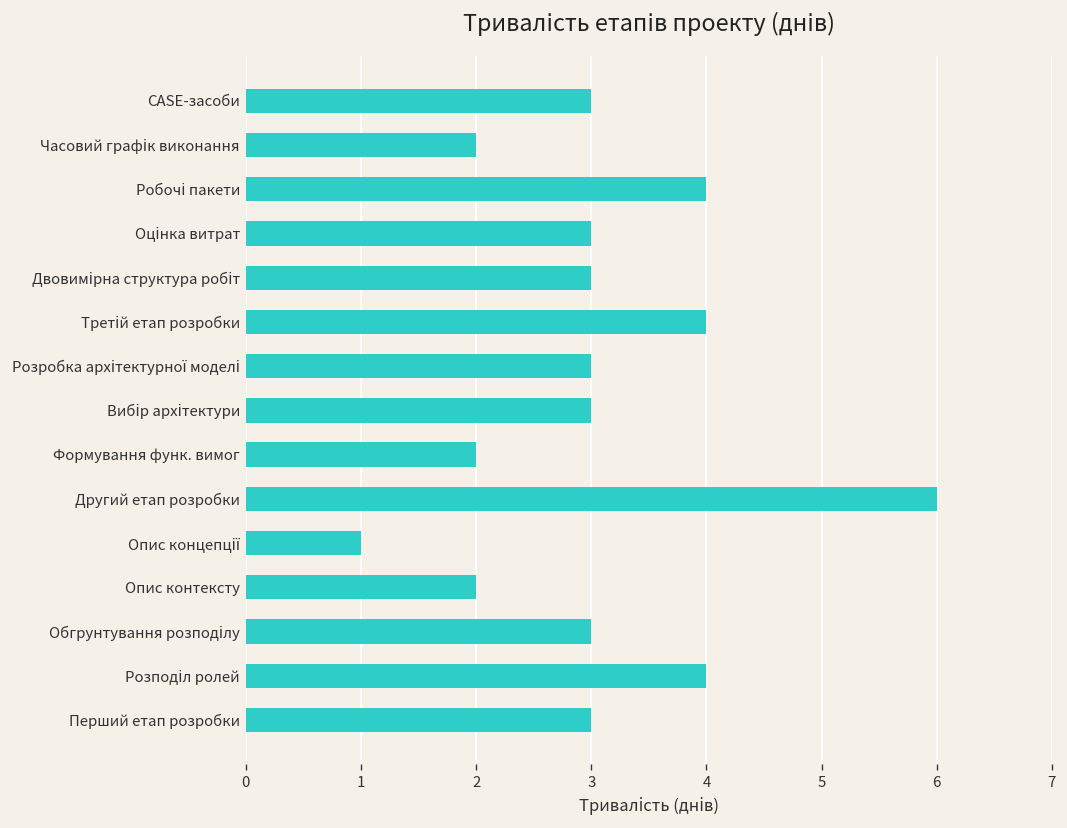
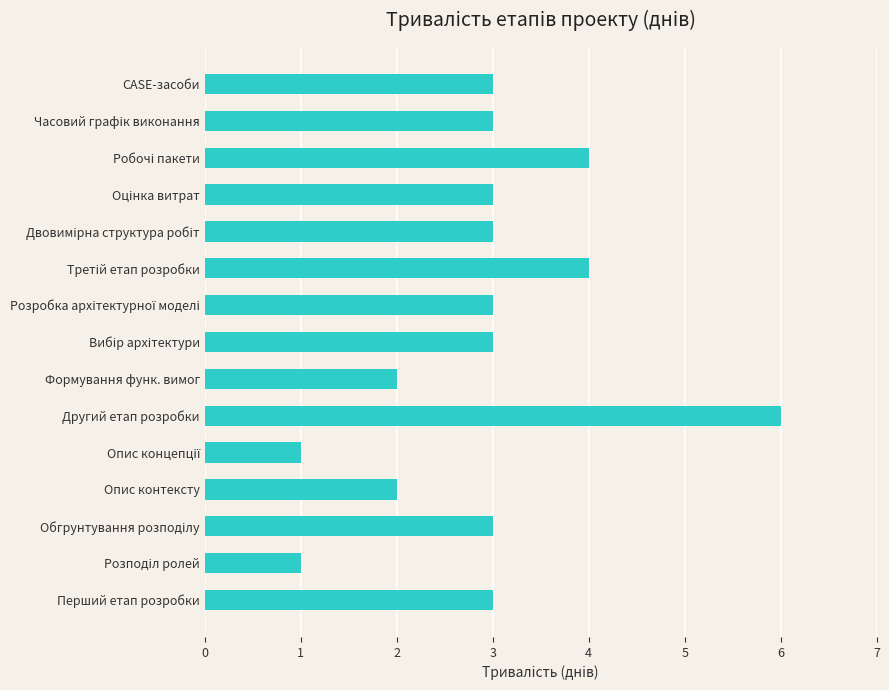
  {
    "CASE-засоби": 3,
-   "Часовий графік виконання": 2,
+   "Часовий графік виконання": 3,
    "Робочі пакети": 4,
    "Оцінка витрат": 3,
    "Двовимірна структура робіт": 3,
    "Третій етап розробки": 4,
    "Розробка архітектурної моделі": 3,
    "Вибір архітектури": 3,
    "Формування функ. вимог": 2,
    "Другий етап розробки": 6,
    "Опис концепції": 1,
    "Опис контексту": 2,
    "Обгрунтування розподілу": 3,
-   "Розподіл ролей": 4,
+   "Розподіл ролей": 1,
    "Перший етап розробки": 3
  }
